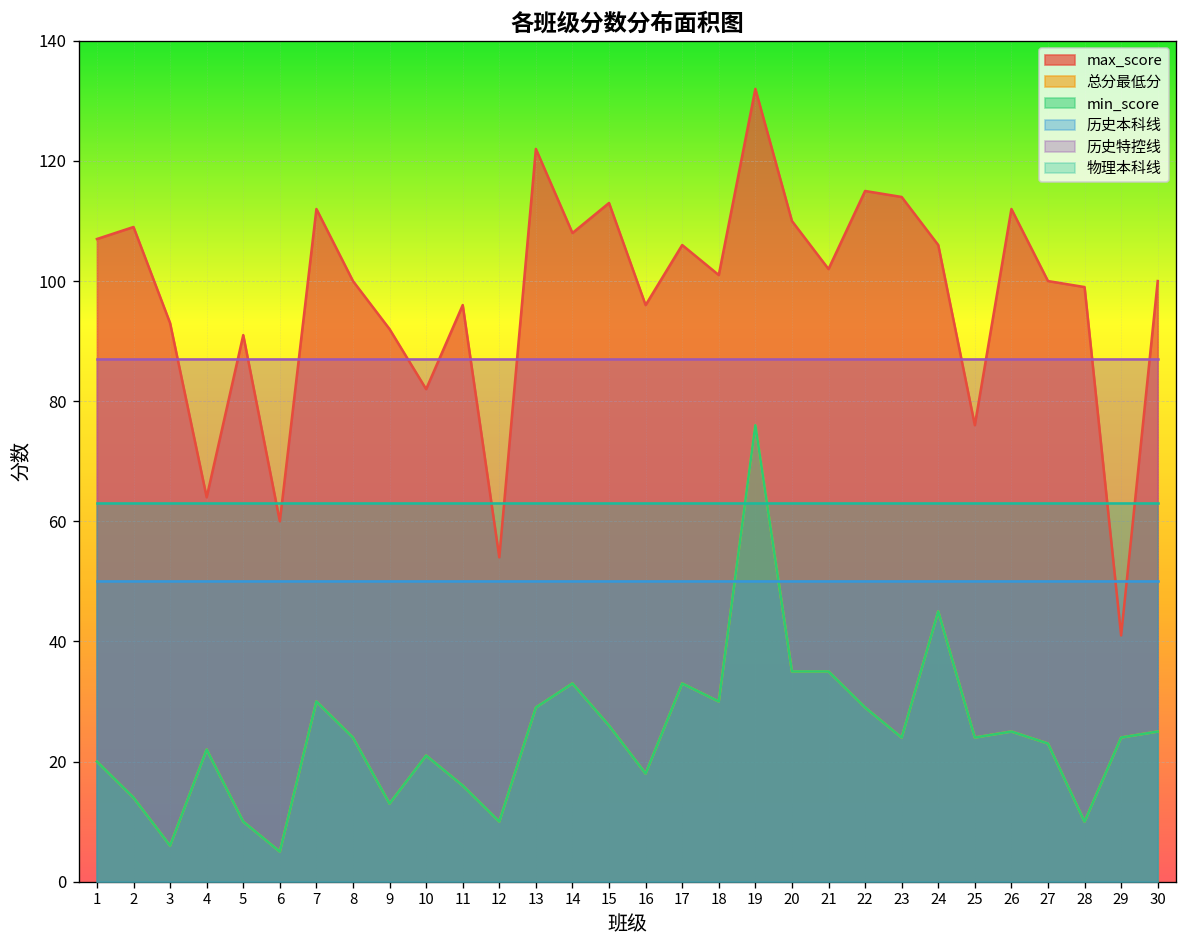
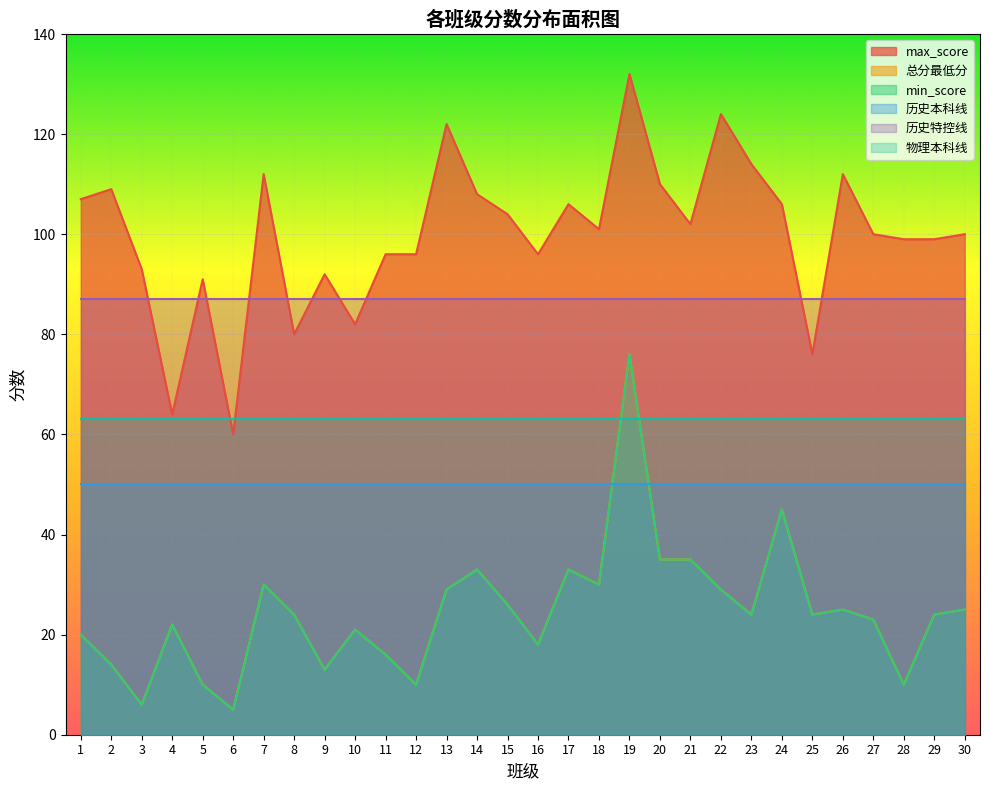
  {
    "max_score": {
      "1": 107,
      "2": 109,
      "3": 93,
      "4": 64,
      "5": 91,
      "6": 60,
      "7": 112,
-     "8": 100,
+     "8": 80,
      "9": 92,
      "10": 82,
      "11": 96,
-     "12": 54,
+     "12": 96,
      "13": 122,
      "14": 108,
-     "15": 113,
+     "15": 104,
      "16": 96,
      "17": 106,
      "18": 101,
      "19": 132,
      "20": 110,
      "21": 102,
-     "22": 115,
+     "22": 124,
      "23": 114,
      "24": 106,
      "25": 76,
      "26": 112,
      "27": 100,
      "28": 99,
-     "29": 41,
+     "29": 99,
      "30": 100
    },
    "历史特控线": {
      "1": 87,
      "2": 87,
      "3": 87,
      "4": 87,
      "5": 87,
      "6": 87,
      "7": 87,
      "8": 87,
      "9": 87,
      "10": 87,
      "11": 87,
      "12": 87,
      "13": 87,
      "14": 87,
      "15": 87,
      "16": 87,
      "17": 87,
      "18": 87,
      "19": 87,
      "20": 87,
      "21": 87,
      "22": 87,
      "23": 87,
      "24": 87,
      "25": 87,
      "26": 87,
      "27": 87,
      "28": 87,
      "29": 87,
      "30": 87
    }
  }
